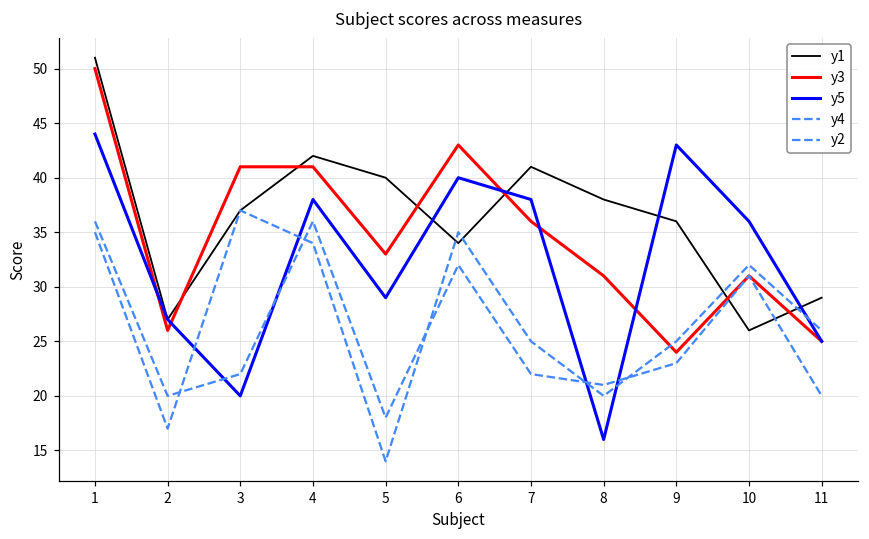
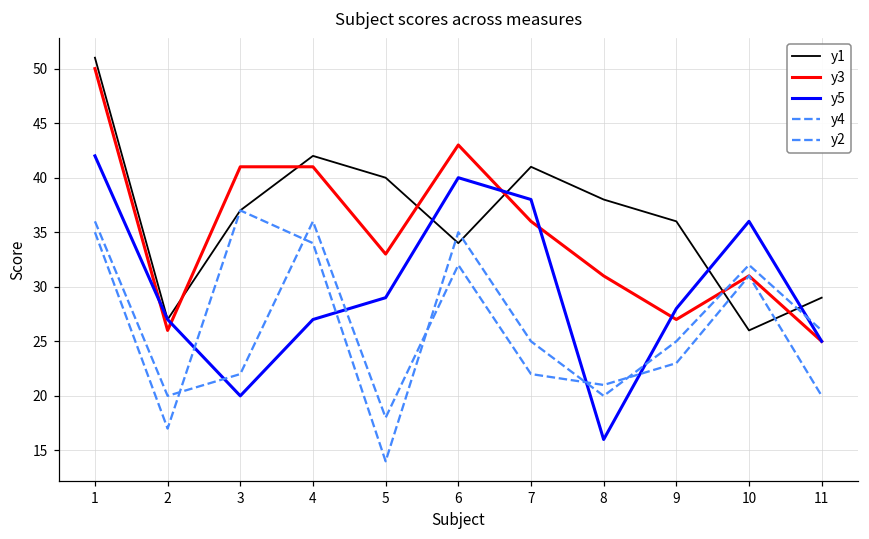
  {
    "y1": {
      "1": 51,
      "4": 42,
      "5": 40,
      "6": 34,
      "7": 41,
      "8": 38,
      "9": 36,
      "10": 26,
      "11": 29
    },
    "y3": {
      "1": 50,
      "2": 26,
      "3": 41,
      "4": 41,
      "5": 33,
      "6": 43,
      "7": 36,
      "8": 31,
-     "9": 24
+     "9": 27
    },
    "y5": {
-     "1": 44,
+     "1": 42,
      "3": 20,
-     "4": 38,
+     "4": 27,
      "5": 29,
      "6": 40,
      "7": 38,
      "8": 16,
-     "9": 43,
+     "9": 28,
      "10": 36
    }
  }
